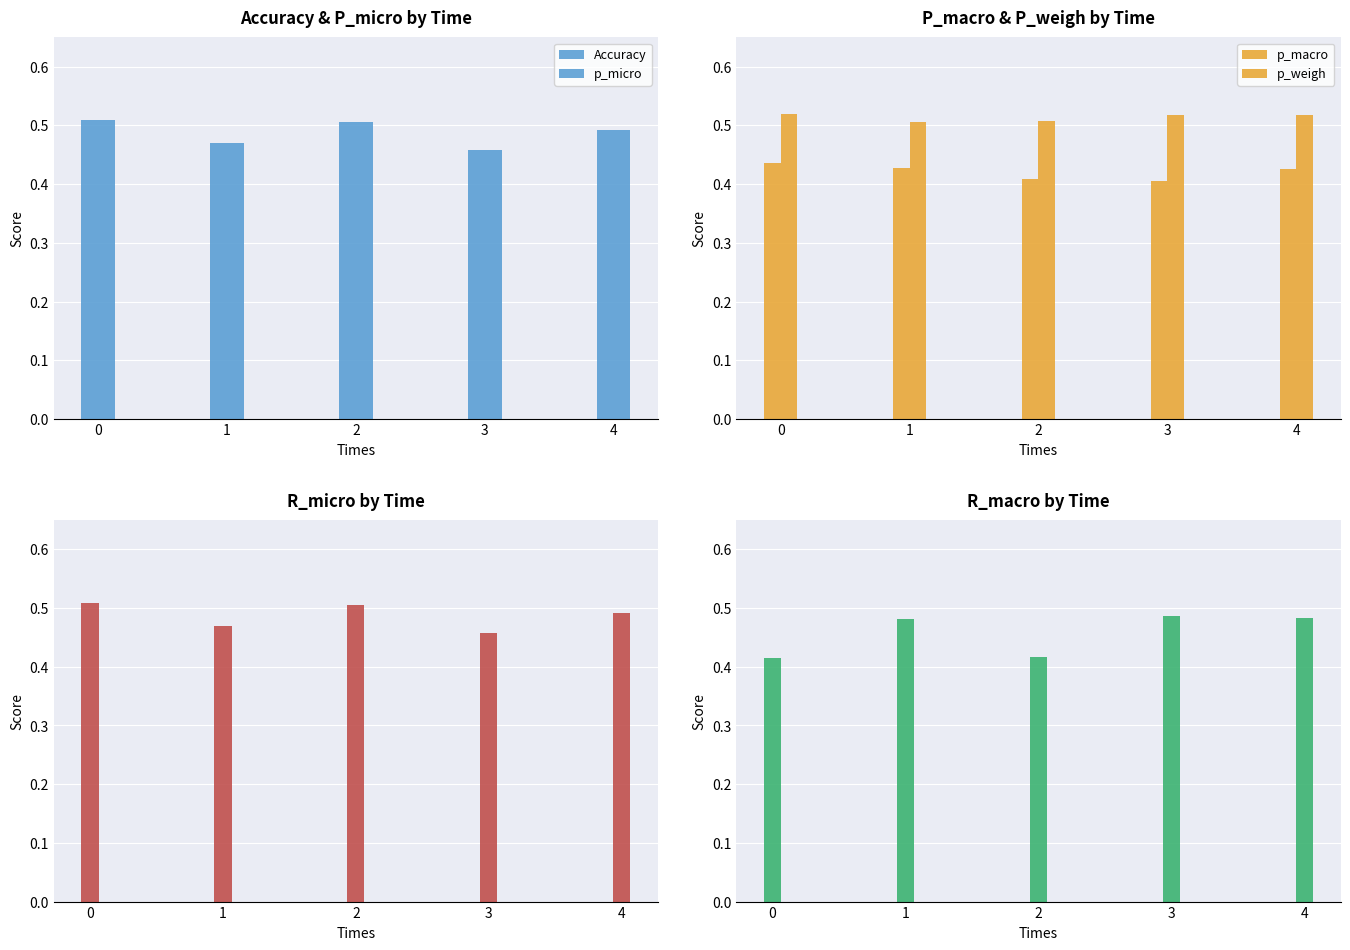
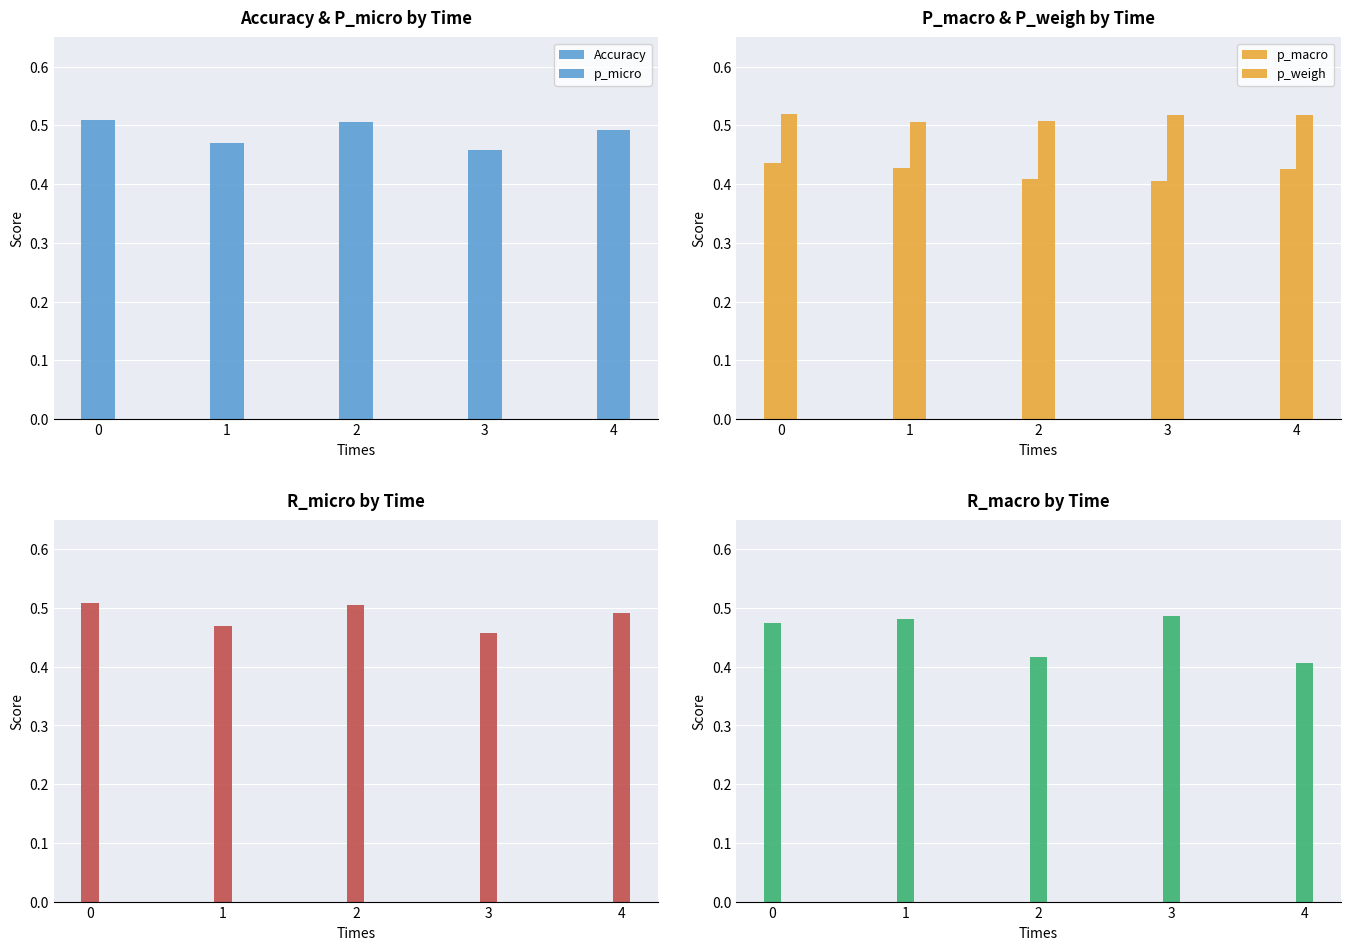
  {
    "R_micro by Time": {
      "0": 0.51,
      "1": 0.47,
      "2": 0.50,
      "3": 0.46,
      "4": 0.49
    },
    "R_macro by Time": {
-     "0": 0.41,
+     "0": 0.47,
      "1": 0.48,
      "2": 0.42,
      "3": 0.49,
-     "4": 0.48
+     "4": 0.41
    }
  }
